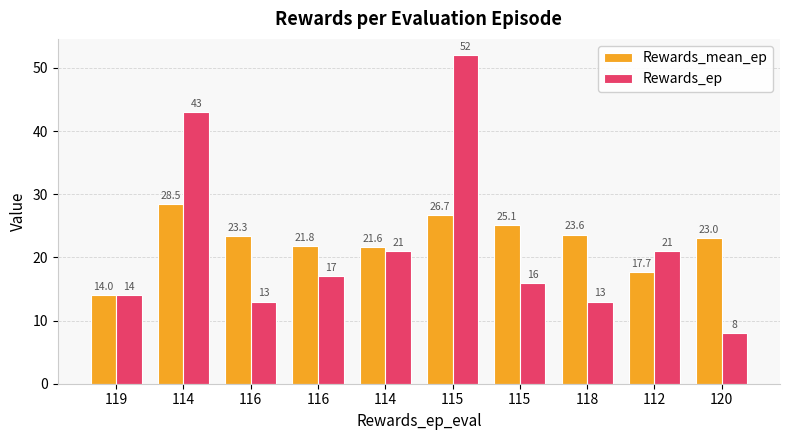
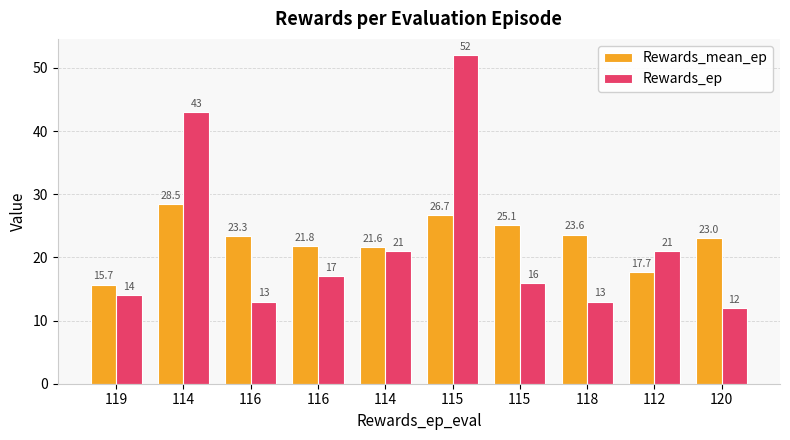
  {
    "Rewards_mean_ep": {
-     "119": 14.0,
+     "119": 15.7,
      "118": 23.6,
      "112": 17.7,
      "120": 23.0
    },
    "Rewards_ep": {
      "119": 14,
      "118": 13,
      "112": 21,
-     "120": 8
+     "120": 12
    }
  }
